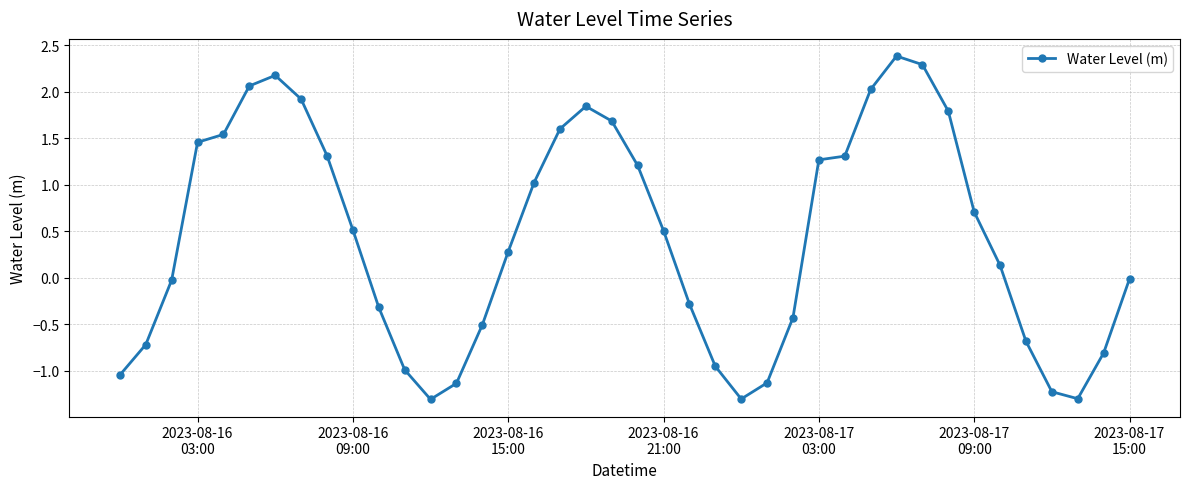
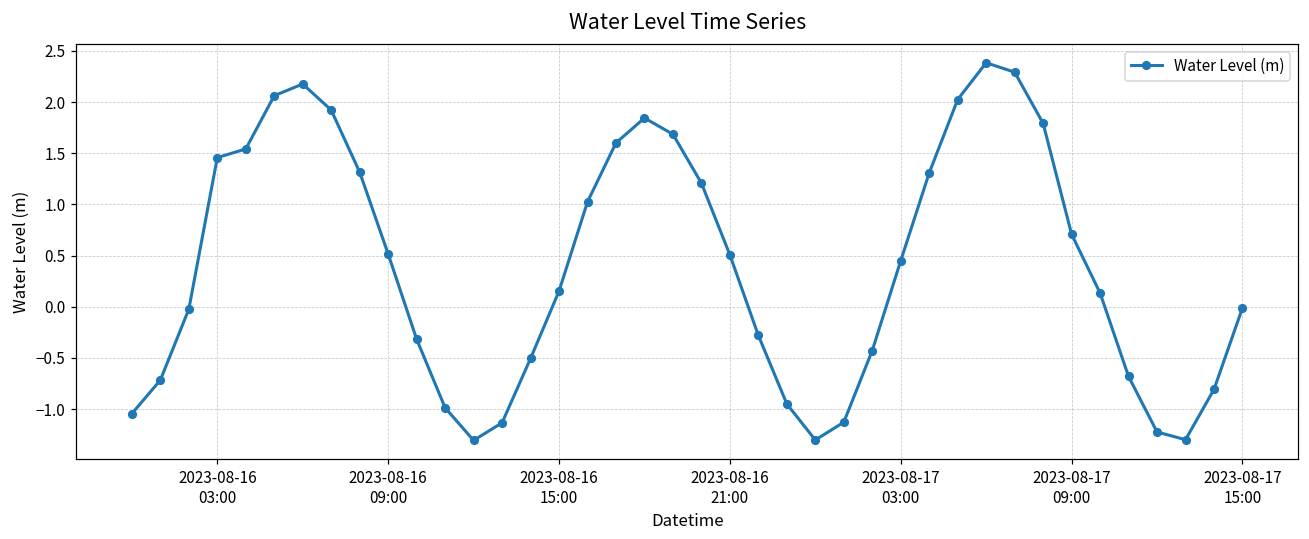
  {
    "2023-08-16 03:00": 1.5,
    "2023-08-16 09:00": 0.5,
-   "2023-08-16 15:00": 0.3,
+   "2023-08-16 15:00": 0.2,
    "2023-08-16 21:00": 0.5,
-   "2023-08-17 03:00": 1.3,
+   "2023-08-17 03:00": 0.5,
    "2023-08-17 09:00": 0.7,
    "2023-08-17 15:00": 0.0
  }
